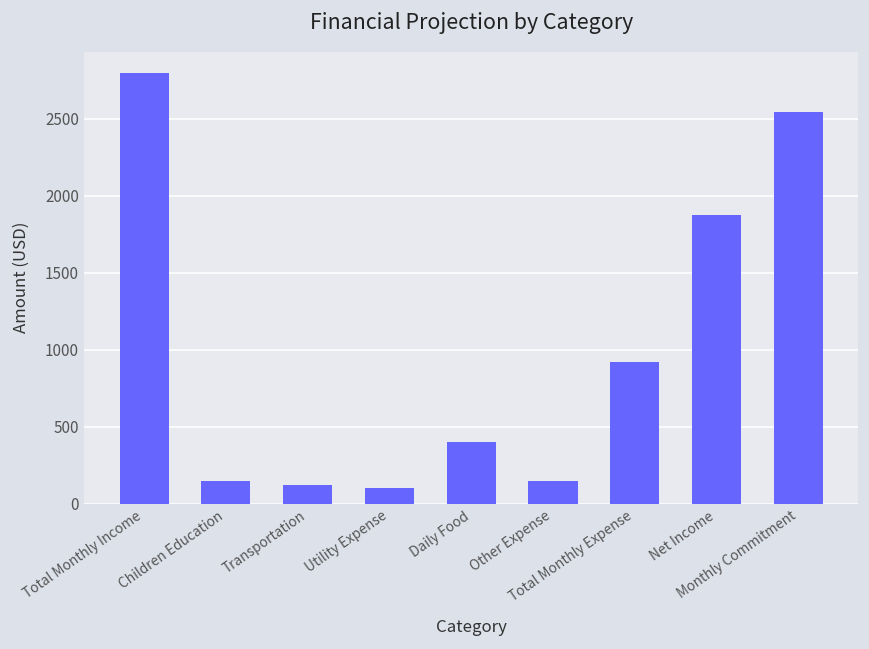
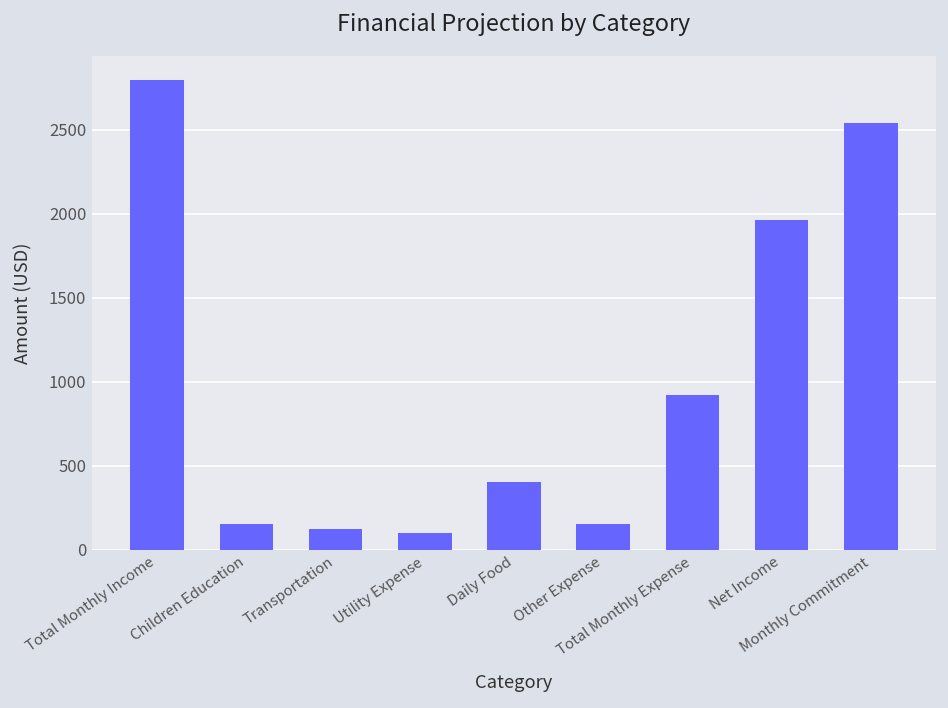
  {
    "Total Monthly Income": 2800,
    "Children Education": 150,
    "Transportation": 120,
    "Utility Expense": 100,
    "Daily Food": 400,
    "Other Expense": 150,
    "Total Monthly Expense": 920,
-   "Net Income": 1880,
+   "Net Income": 1960,
    "Monthly Commitment": 2540
  }
